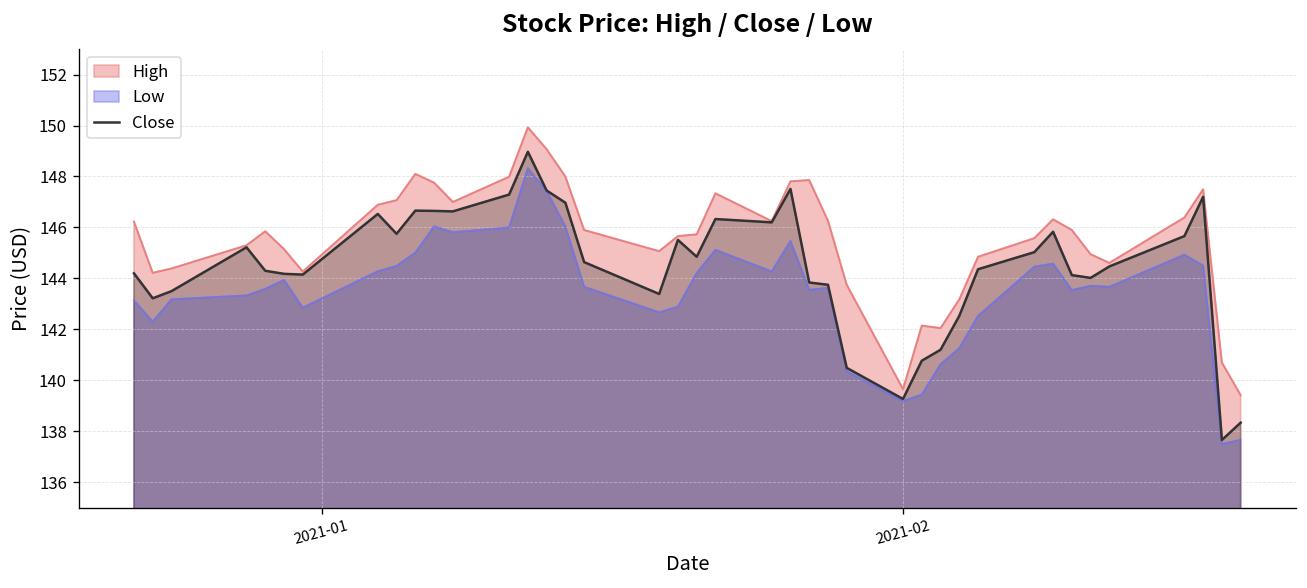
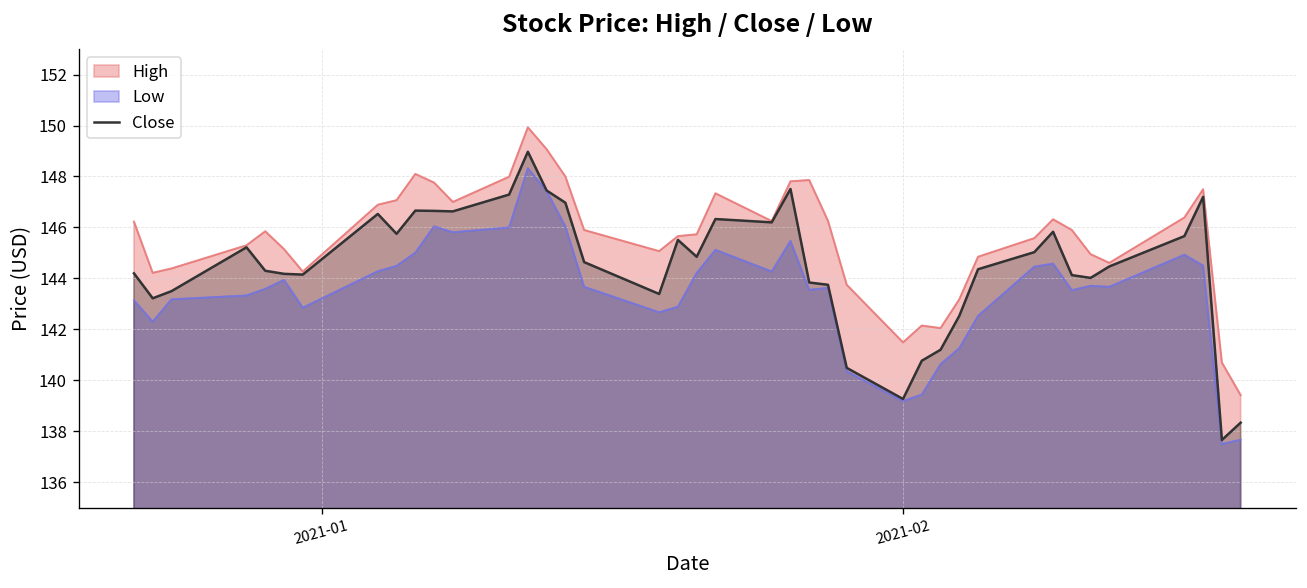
  {
    "High": {
-     "2021-02": 139.7
+     "2021-02": 141.5
    }
  }
